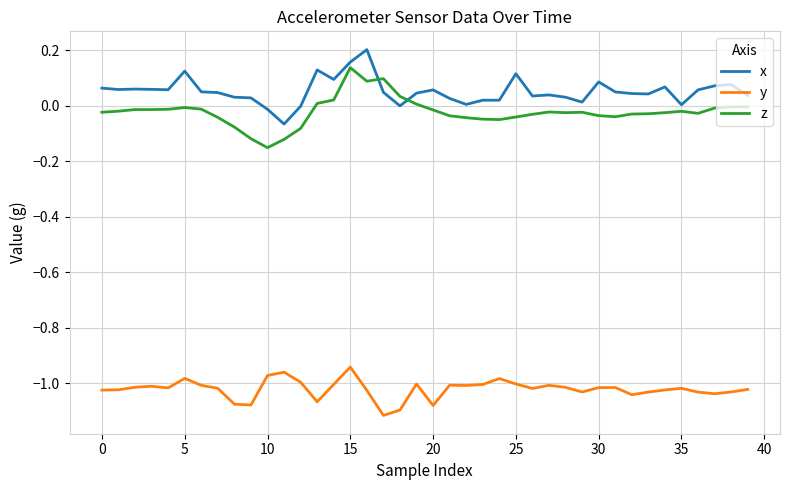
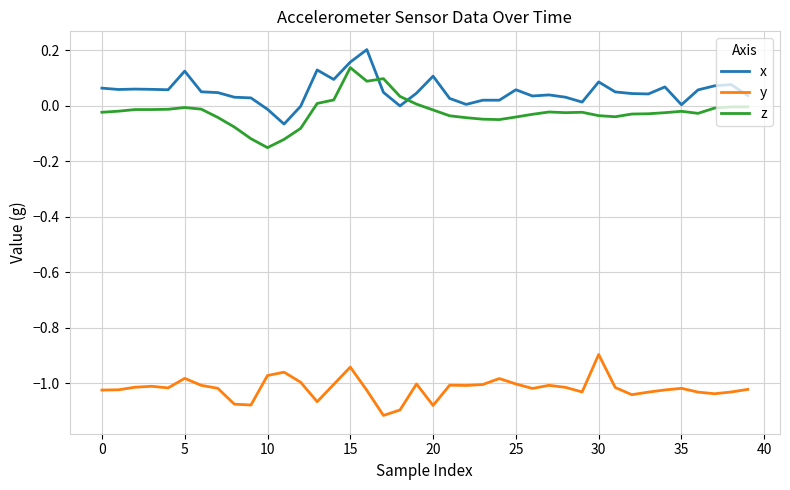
  {
    "x": {
      "0": 0.06,
      "5": 0.12,
      "10": -0.01,
      "15": 0.16,
-     "20": 0.06,
-     "25": 0.11,
+     "20": 0.11,
+     "25": 0.06,
      "30": 0.09,
      "35": 0.00
    },
    "y": {
      "0": -1.02,
      "5": -0.98,
      "10": -0.97,
      "15": -0.94,
      "20": -1.08,
      "25": -1.00,
-     "30": -1.02,
+     "30": -0.90,
      "35": -1.02
    },
    "z": {
      "0": -0.02,
      "5": -0.01,
      "10": -0.15,
      "15": 0.14,
      "20": -0.02,
      "25": -0.04,
      "30": -0.04,
      "35": -0.02
    }
  }
